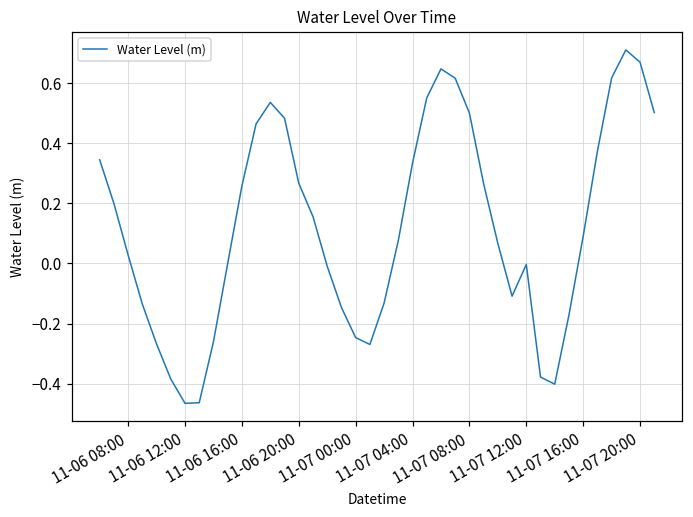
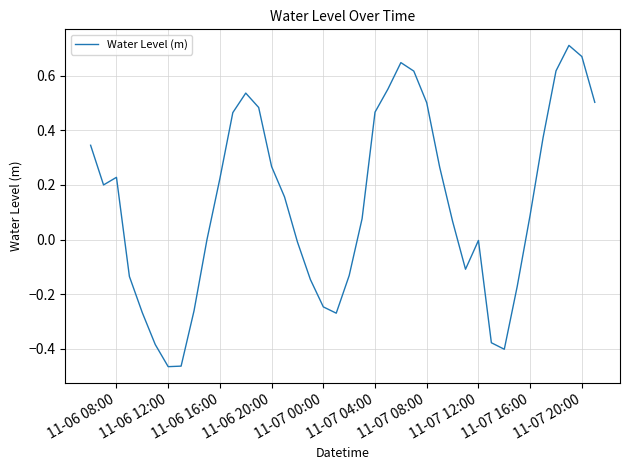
  {
-   "11-06 08:00": 0.03,
+   "11-06 08:00": 0.23,
    "11-06 12:00": -0.47,
-   "11-06 16:00": 0.26,
+   "11-06 16:00": 0.22,
    "11-06 20:00": 0.27,
    "11-07 00:00": -0.25,
-   "11-07 04:00": 0.33,
+   "11-07 04:00": 0.47,
    "11-07 08:00": 0.50,
    "11-07 12:00": 0.00,
    "11-07 16:00": 0.09,
    "11-07 20:00": 0.67
  }
